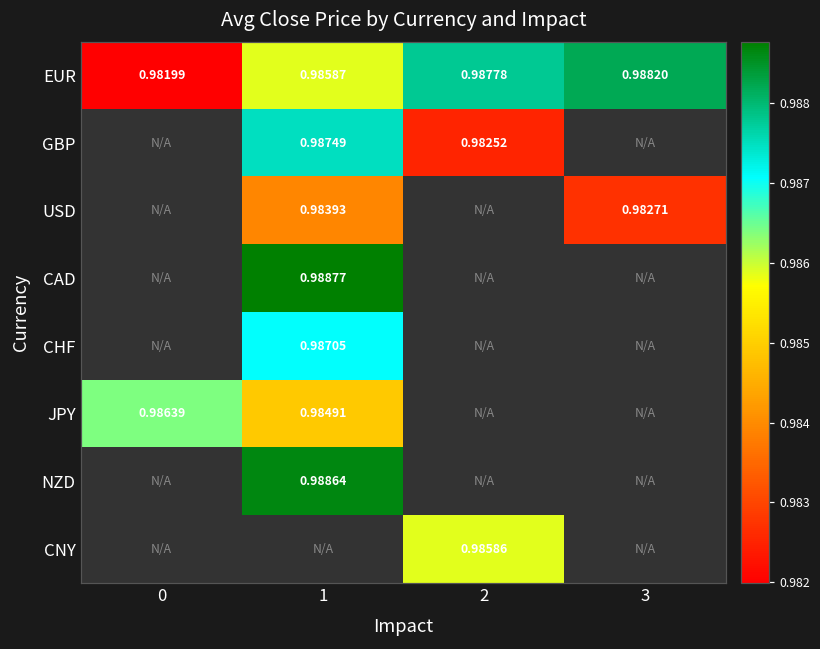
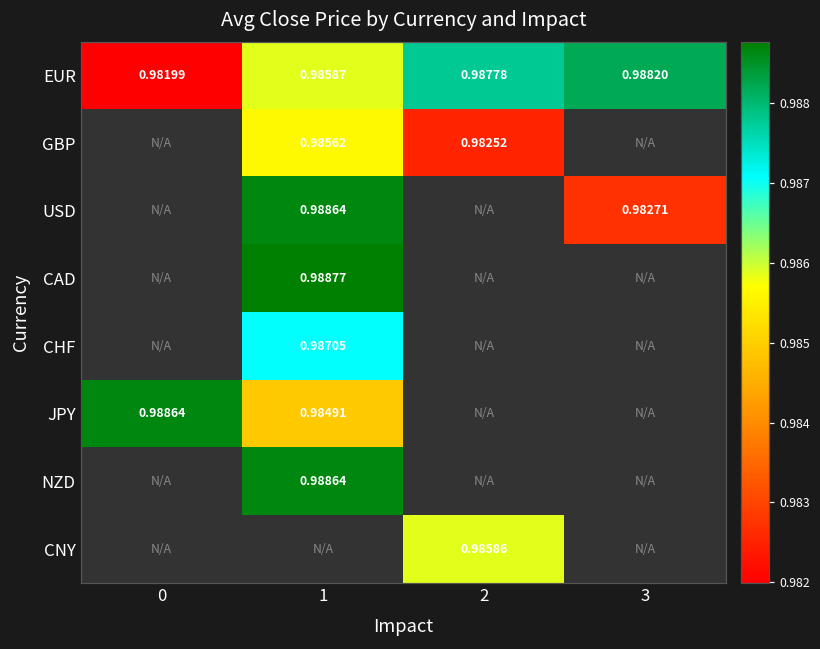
  {
    "EUR": {
      "0": 0.98199,
      "1": 0.98587,
      "2": 0.98778,
      "3": 0.98820
    },
    "GBP": {
-     "1": 0.98749,
+     "1": 0.98562,
      "2": 0.98252
    },
    "USD": {
-     "1": 0.98393,
+     "1": 0.98864,
      "3": 0.98271
    },
    "CAD": {
      "1": 0.98877
    },
    "CHF": {
      "1": 0.98705
    },
    "JPY": {
-     "0": 0.98639,
+     "0": 0.98864,
      "1": 0.98491
    },
    "NZD": {
      "1": 0.98864
    },
    "CNY": {
      "2": 0.98586
    }
  }
